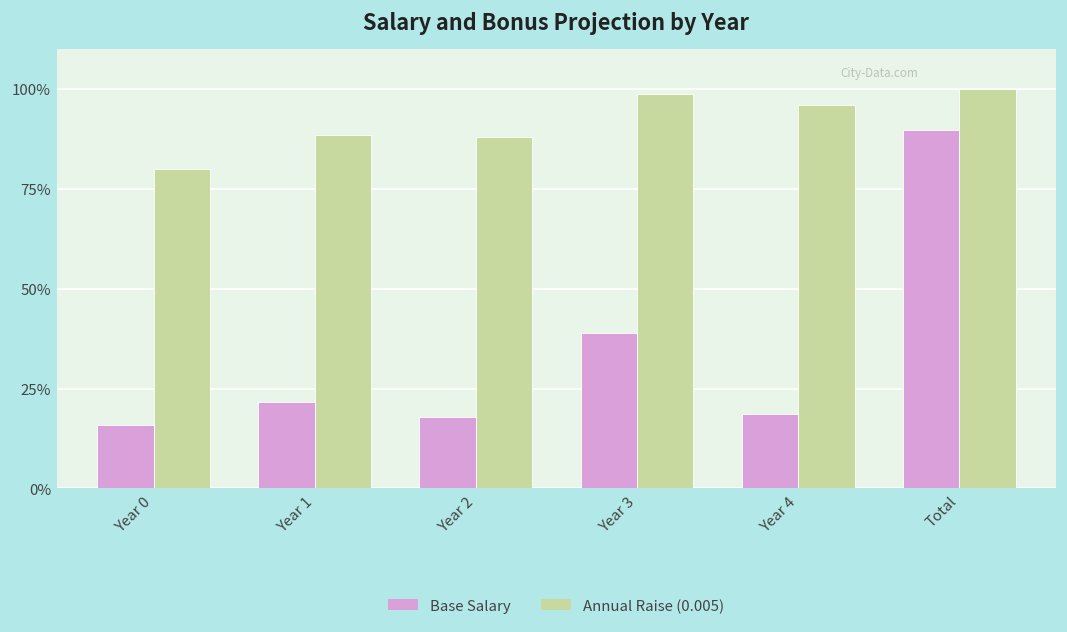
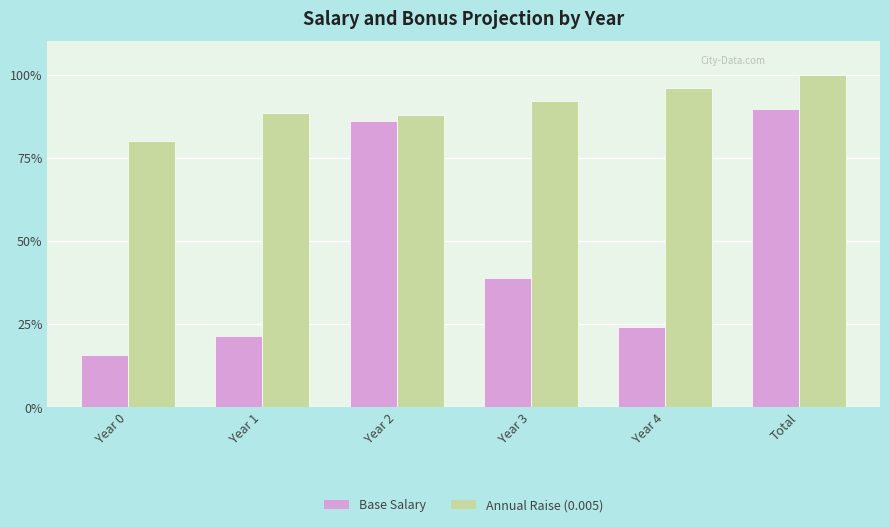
  {
    "Base Salary": {
      "Year 0": "16%",
      "Year 1": "22%",
-     "Year 2": "18%",
+     "Year 2": "86%",
      "Year 3": "39%",
-     "Year 4": "18%",
+     "Year 4": "24%",
      "Total": "90%"
    },
    "Annual Raise (0.005)": {
      "Year 0": "80%",
      "Year 1": "89%",
      "Year 2": "88%",
-     "Year 3": "99%",
+     "Year 3": "92%",
      "Year 4": "96%",
      "Total": "100%"
    }
  }
